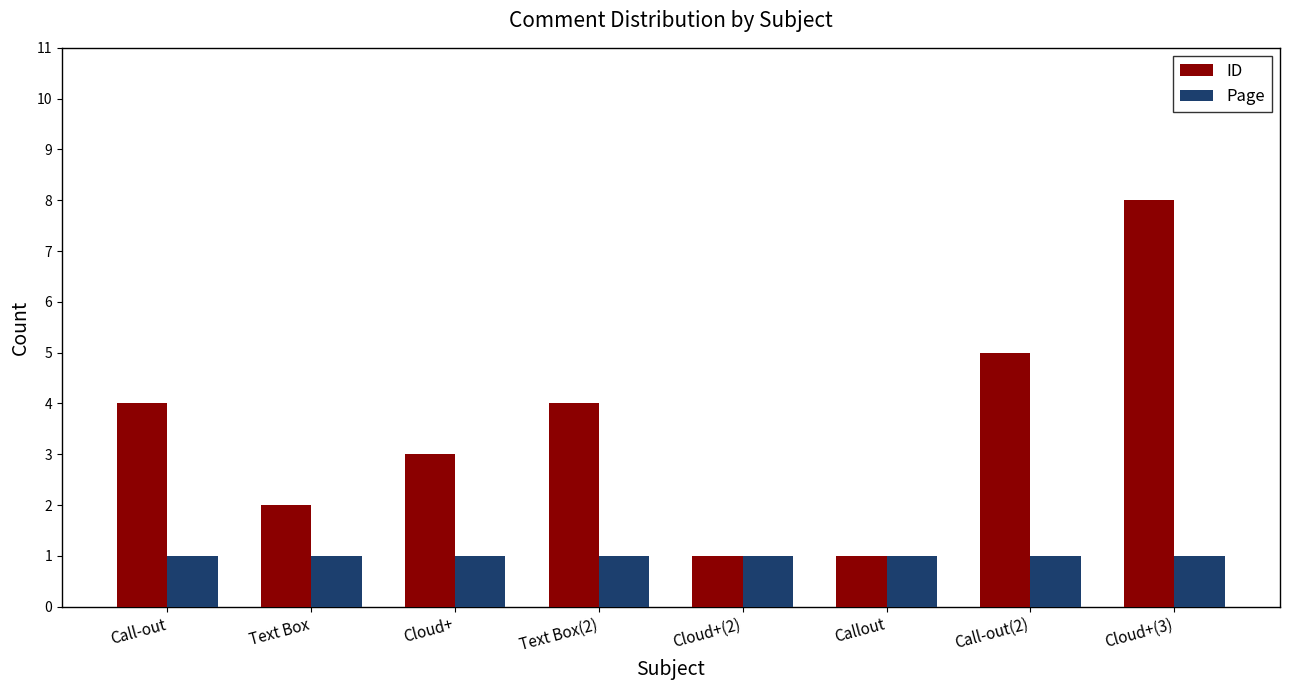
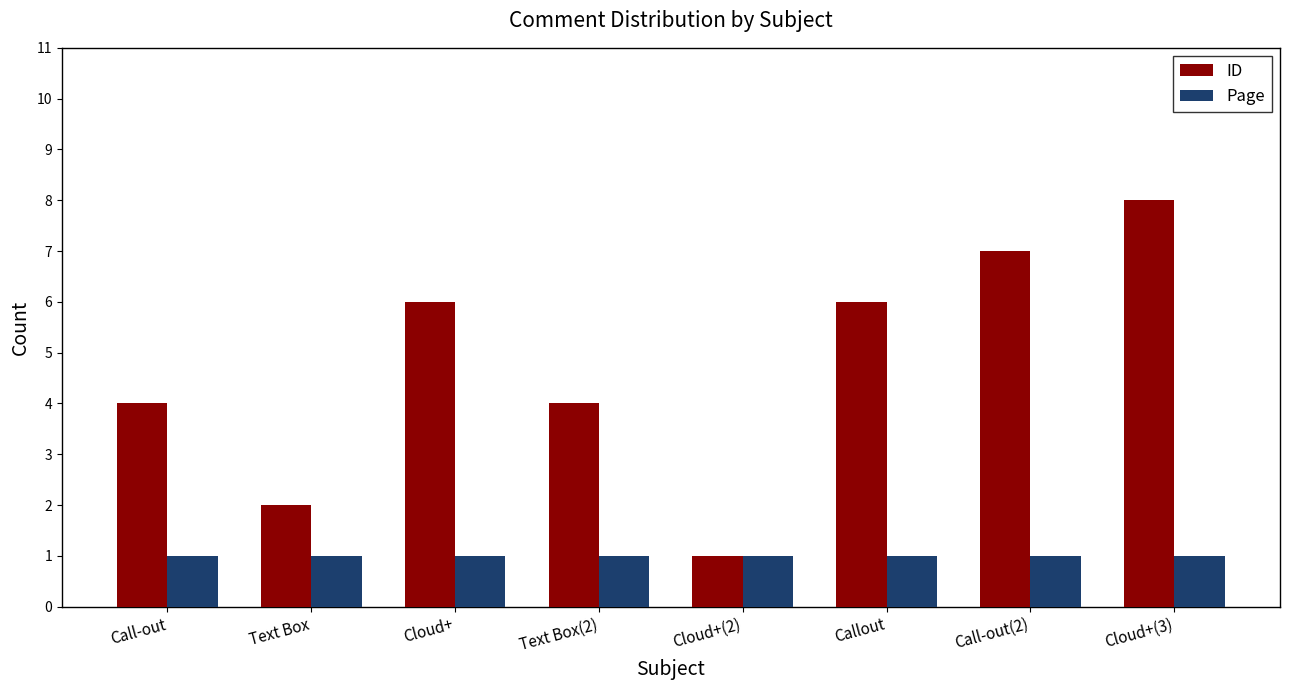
  {
    "ID": {
      "Call-out": 4,
      "Text Box": 2,
-     "Cloud+": 3,
+     "Cloud+": 6,
      "Text Box(2)": 4,
      "Cloud+(2)": 1,
-     "Callout": 1,
-     "Call-out(2)": 5,
+     "Callout": 6,
+     "Call-out(2)": 7,
      "Cloud+(3)": 8
    },
    "Page": {
      "Call-out": 1,
      "Text Box": 1,
      "Cloud+": 1,
      "Text Box(2)": 1,
      "Cloud+(2)": 1,
      "Callout": 1,
      "Call-out(2)": 1,
      "Cloud+(3)": 1
    }
  }
